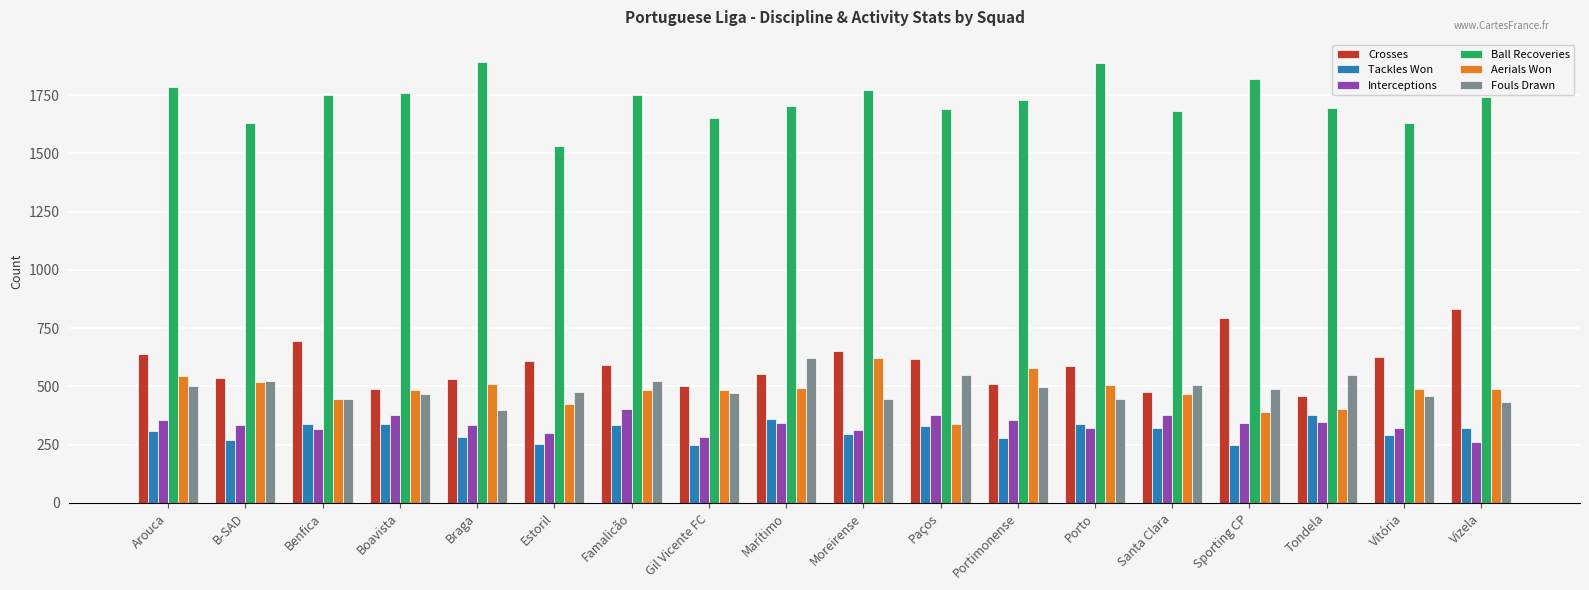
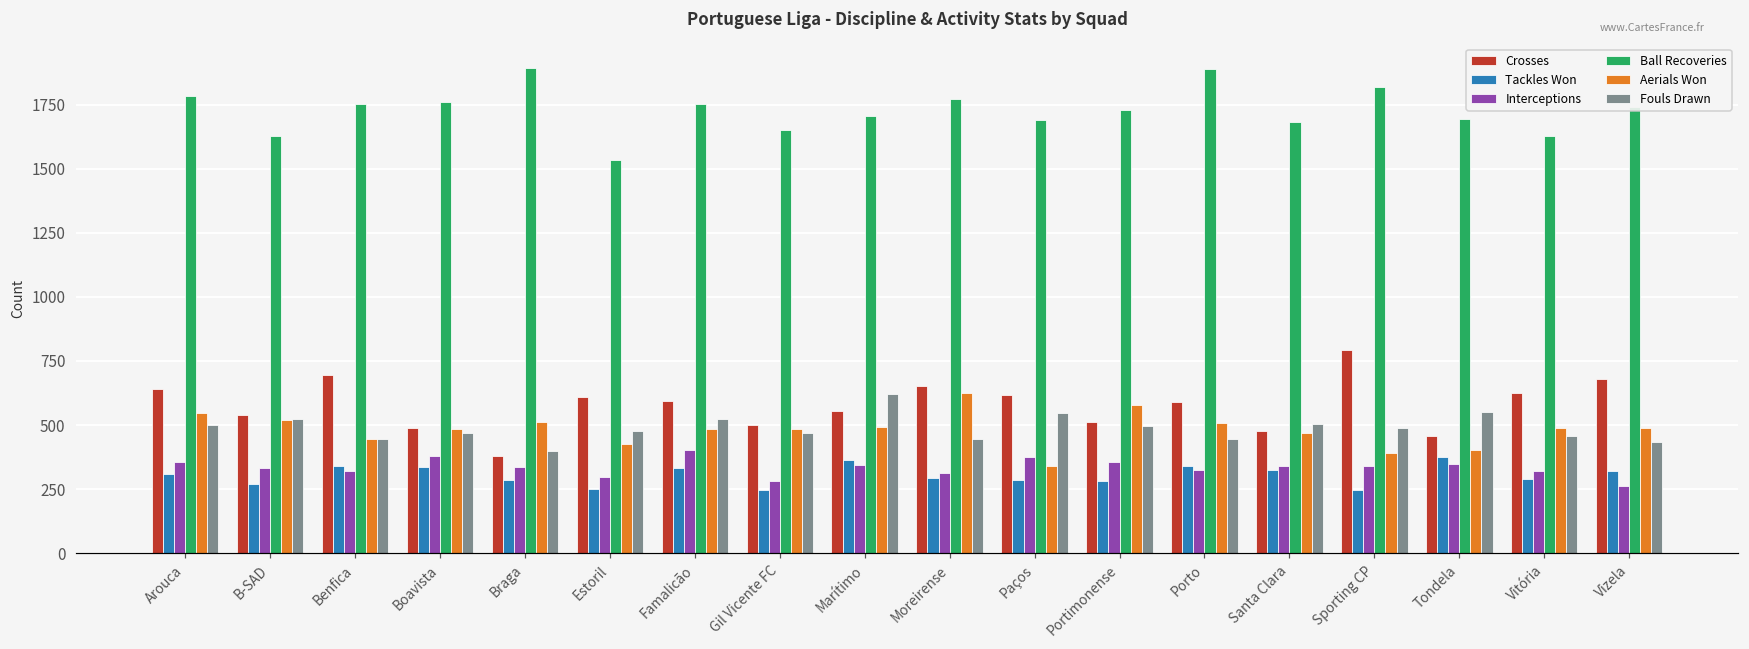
  {
    "Crosses": {
      "Arouca": 640,
      "B-SAD": 540,
      "Benfica": 700,
      "Boavista": 490,
-     "Braga": 530,
+     "Braga": 380,
      "Estoril": 610,
      "Famalicão": 590,
      "Gil Vicente FC": 500,
      "Marítimo": 560,
      "Moreirense": 650,
      "Paços": 620,
      "Portimonense": 510,
      "Porto": 590,
      "Santa Clara": 480,
      "Sporting CP": 790,
      "Tondela": 460,
      "Vitória": 630,
-     "Vizela": 830
+     "Vizela": 680
    },
    "Tackles Won": {
      "Arouca": 310,
      "B-SAD": 270,
      "Benfica": 340,
      "Boavista": 340,
      "Braga": 280,
      "Estoril": 250,
      "Famalicão": 330,
      "Gil Vicente FC": 250,
      "Marítimo": 360,
      "Moreirense": 290,
-     "Paços": 330,
+     "Paços": 290,
      "Portimonense": 280,
      "Porto": 340,
      "Santa Clara": 320,
      "Sporting CP": 250,
      "Tondela": 380,
      "Vitória": 290,
      "Vizela": 320
    },
    "Interceptions": {
      "Arouca": 360,
      "B-SAD": 330,
      "Benfica": 320,
      "Boavista": 380,
      "Braga": 340,
      "Estoril": 300,
      "Famalicão": 400,
      "Gil Vicente FC": 280,
      "Marítimo": 340,
      "Moreirense": 310,
      "Paços": 380,
      "Portimonense": 360,
      "Porto": 320,
-     "Santa Clara": 380,
+     "Santa Clara": 340,
      "Sporting CP": 340,
      "Tondela": 350,
      "Vitória": 320,
      "Vizela": 260
    },
    "Ball Recoveries": {
      "Arouca": 1790,
      "B-SAD": 1630,
      "Benfica": 1750,
      "Boavista": 1760,
      "Braga": 1890,
      "Estoril": 1530,
      "Famalicão": 1750,
      "Gil Vicente FC": 1650,
      "Marítimo": 1710,
      "Moreirense": 1770,
      "Paços": 1690,
      "Portimonense": 1730,
      "Porto": 1890,
      "Santa Clara": 1680,
      "Sporting CP": 1820,
      "Tondela": 1700,
      "Vitória": 1630,
      "Vizela": 1740
    },
    "Aerials Won": {
      "Arouca": 550,
      "B-SAD": 520,
      "Benfica": 440,
      "Boavista": 480,
      "Braga": 510,
      "Estoril": 430,
      "Famalicão": 480,
      "Gil Vicente FC": 490,
      "Marítimo": 490,
      "Moreirense": 620,
      "Paços": 340,
      "Portimonense": 580,
      "Porto": 510,
      "Santa Clara": 470,
      "Sporting CP": 390,
      "Tondela": 400,
      "Vitória": 490,
      "Vizela": 490
    },
    "Fouls Drawn": {
      "Arouca": 500,
      "B-SAD": 520,
      "Benfica": 450,
      "Boavista": 470,
      "Braga": 400,
      "Estoril": 480,
      "Famalicão": 520,
      "Gil Vicente FC": 470,
      "Marítimo": 620,
      "Moreirense": 450,
      "Paços": 550,
      "Portimonense": 500,
      "Porto": 450,
      "Santa Clara": 500,
      "Sporting CP": 490,
      "Tondela": 550,
      "Vitória": 460,
      "Vizela": 440
    }
  }
